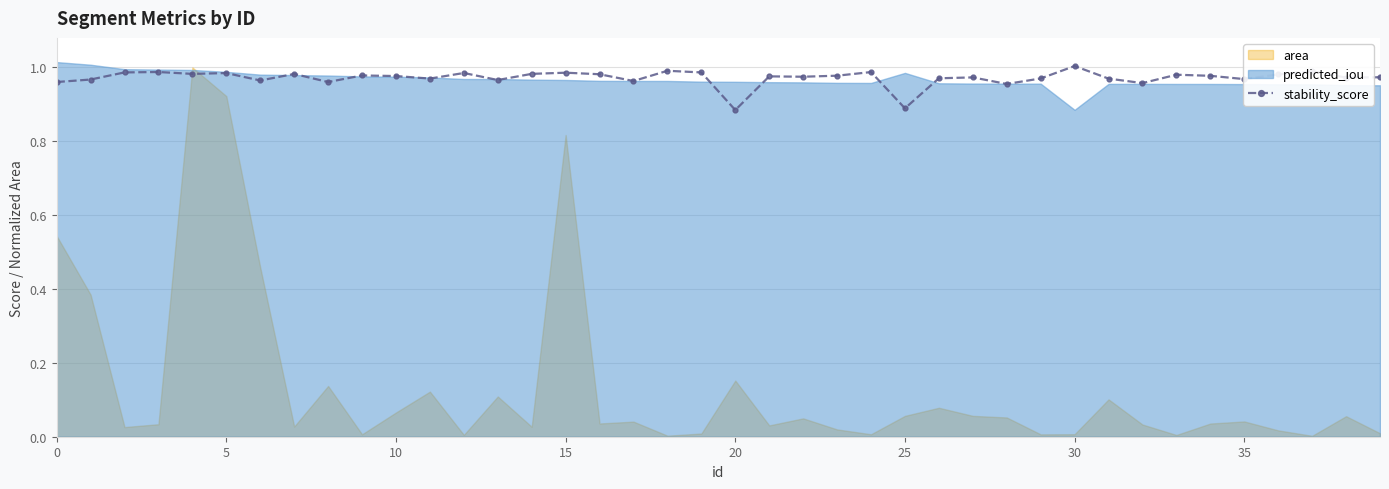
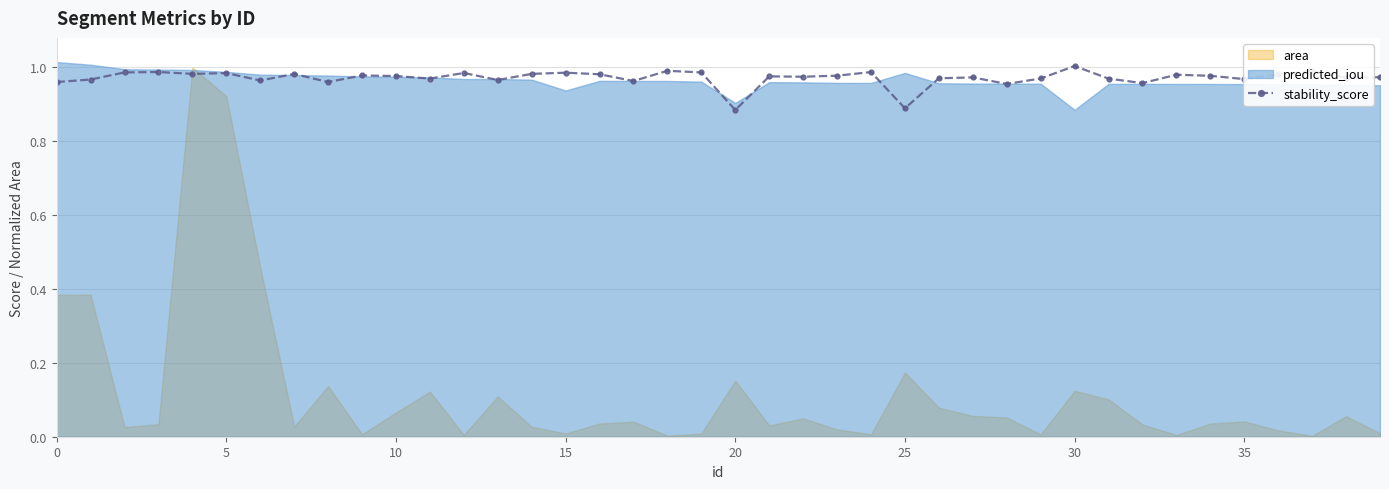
  {
    "area": {
-     "0": 0.54,
+     "0": 0.38,
      "5": 0.92,
      "10": 0.07,
-     "15": 0.82,
+     "15": 0.01,
      "20": 0.15,
-     "25": 0.06,
-     "30": 0.01,
+     "25": 0.17,
+     "30": 0.12,
      "35": 0.04
    },
    "stability_score": {
      "0": 0.96,
      "15": 0.99,
      "20": 0.88,
      "25": 0.89,
      "30": 1.00
    },
    "predicted_iou": {
      "0": 1.01,
-     "15": 0.97,
-     "20": 0.96,
+     "15": 0.94,
+     "20": 0.90,
      "25": 0.99,
      "30": 0.89
    }
  }
